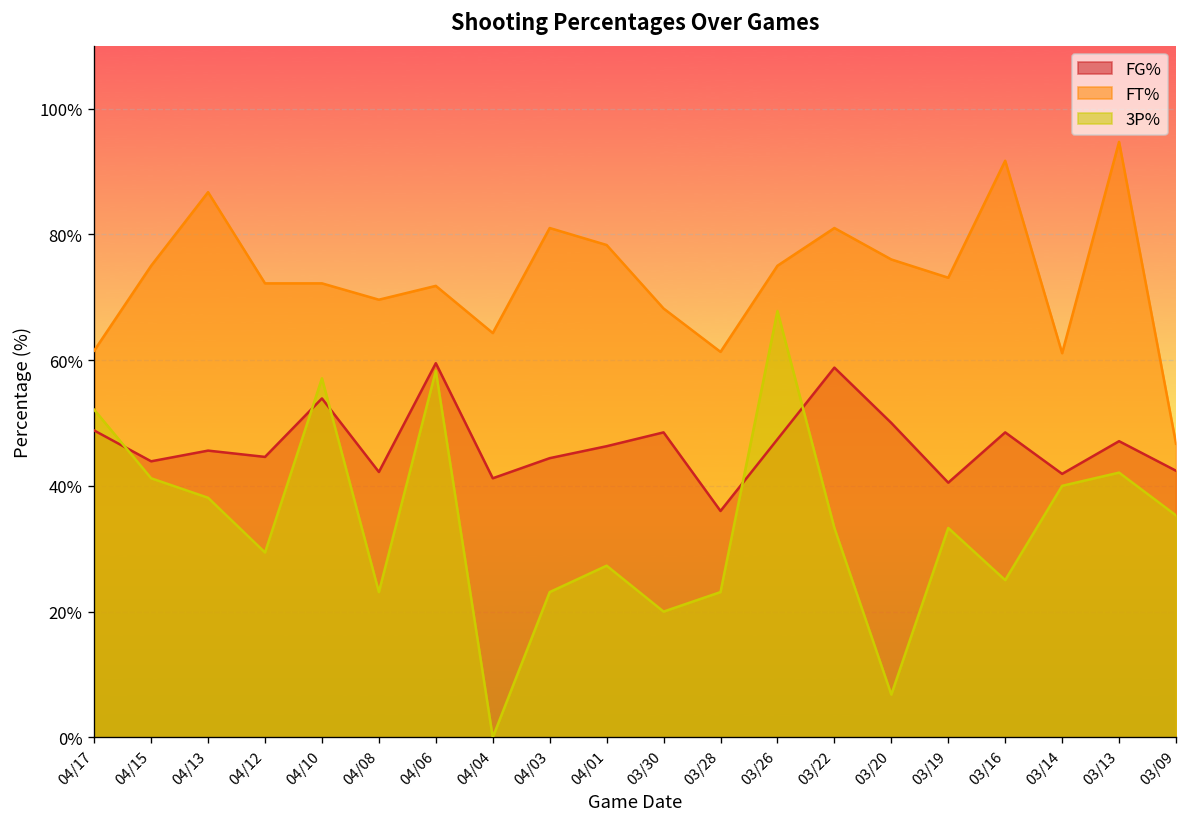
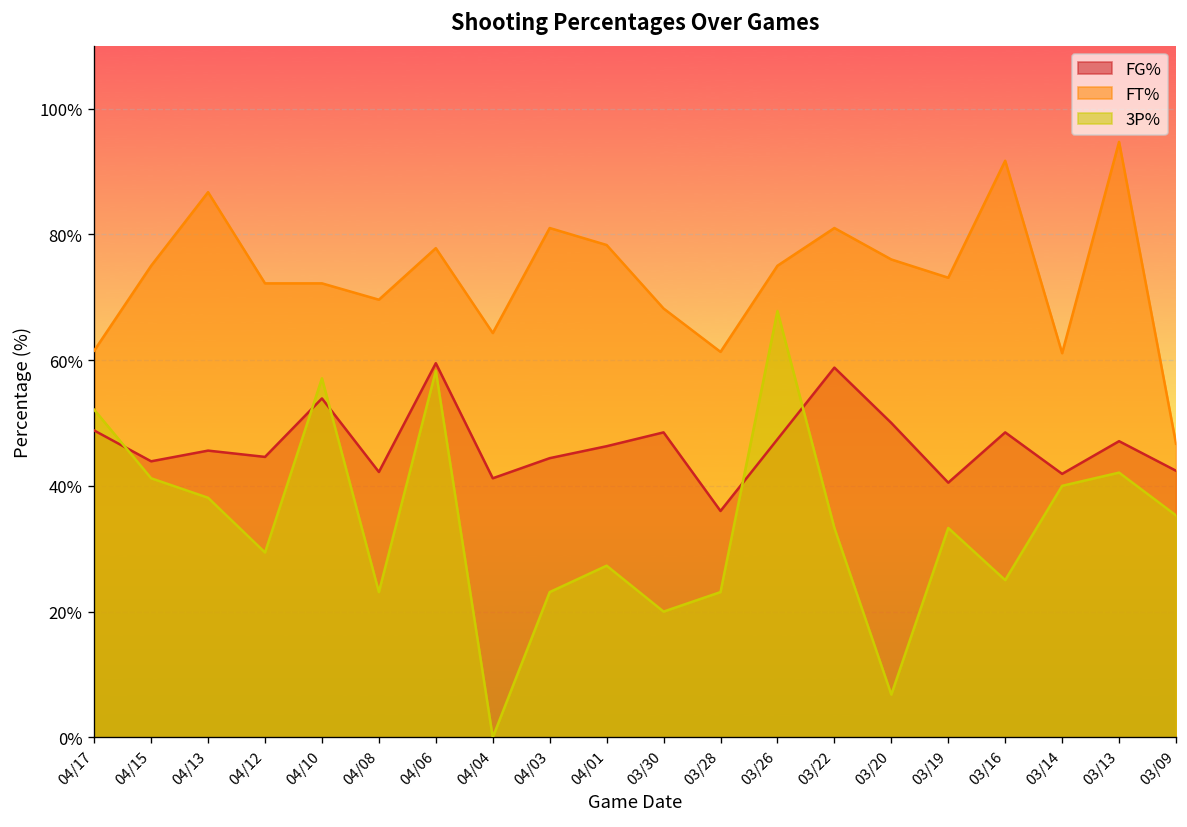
  {
    "FG%": {
      "04/17": "49%",
      "04/15": "44%",
      "04/13": "46%",
      "04/12": "45%",
      "04/10": "54%",
      "04/08": "42%",
      "04/06": "60%",
      "04/04": "41%",
      "04/03": "44%",
      "04/01": "46%",
      "03/30": "49%",
      "03/28": "36%",
      "03/26": "47%",
      "03/22": "59%",
      "03/20": "50%",
      "03/19": "41%",
      "03/16": "49%",
      "03/14": "42%",
      "03/13": "47%",
      "03/09": "42%"
    },
    "FT%": {
      "04/17": "62%",
      "04/15": "75%",
      "04/13": "87%",
      "04/12": "72%",
      "04/10": "72%",
      "04/08": "70%",
-     "04/06": "72%",
+     "04/06": "78%",
      "04/04": "64%",
      "04/03": "81%",
      "04/01": "78%",
      "03/30": "68%",
      "03/28": "61%",
      "03/26": "75%",
      "03/22": "81%",
      "03/20": "76%",
      "03/19": "73%",
      "03/16": "92%",
      "03/14": "61%",
      "03/13": "95%",
      "03/09": "47%"
    },
    "3P%": {
      "04/17": "52%",
      "04/15": "41%",
      "04/13": "38%",
      "04/12": "29%",
      "04/10": "57%",
      "04/08": "23%",
      "04/06": "58%",
      "04/04": "0%",
      "04/03": "23%",
      "04/01": "27%",
      "03/30": "20%",
      "03/28": "23%",
      "03/26": "68%",
      "03/22": "33%",
      "03/20": "7%",
      "03/19": "33%",
      "03/16": "25%",
      "03/14": "40%",
      "03/13": "42%",
      "03/09": "35%"
    }
  }
